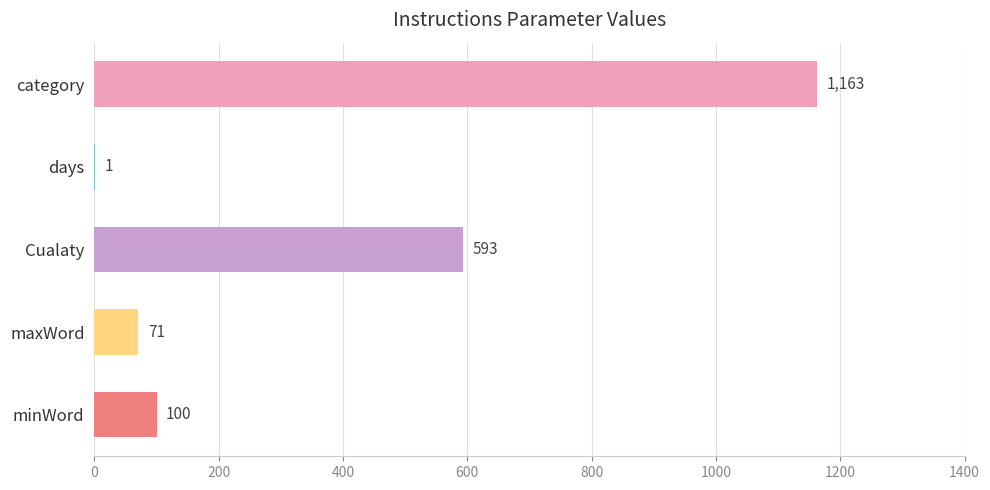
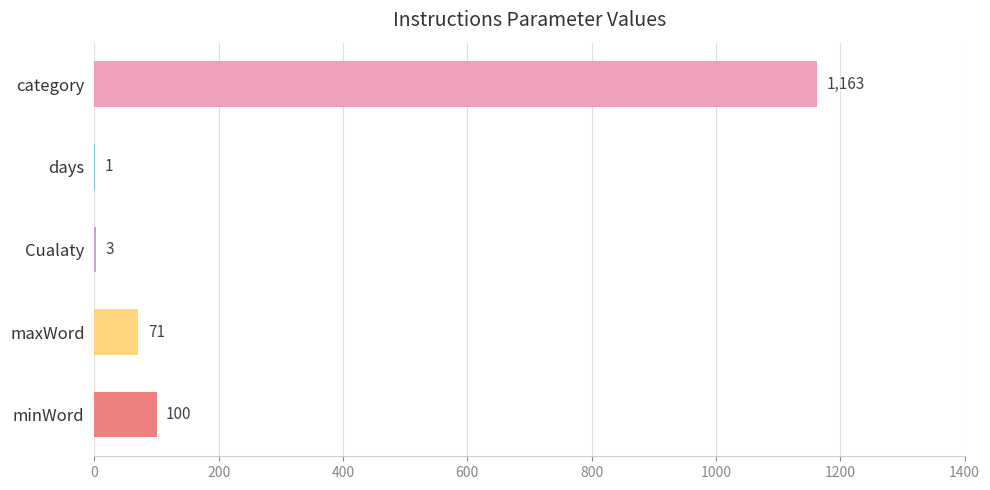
  {
    "category": "1,163",
    "days": "1",
-   "Cualaty": "593",
+   "Cualaty": "3",
    "maxWord": "71",
    "minWord": "100"
  }
